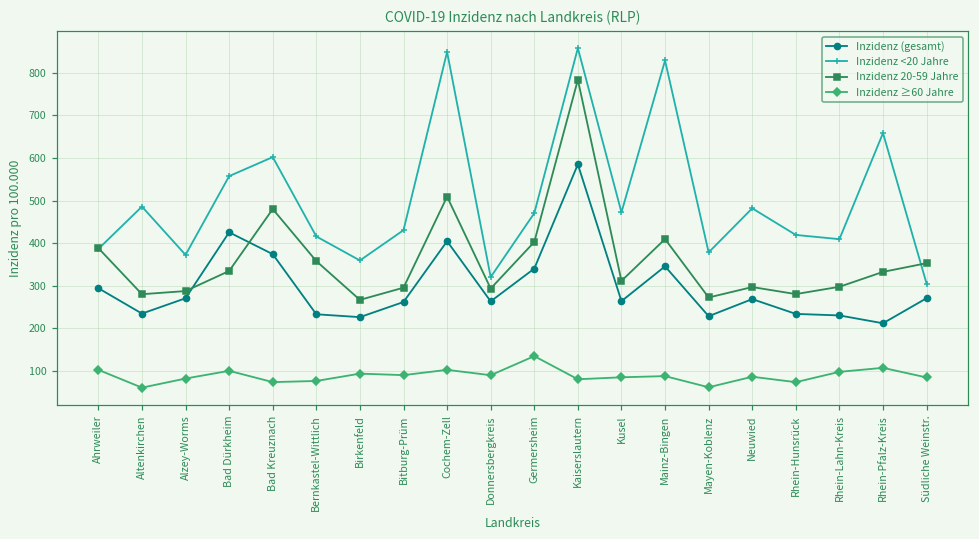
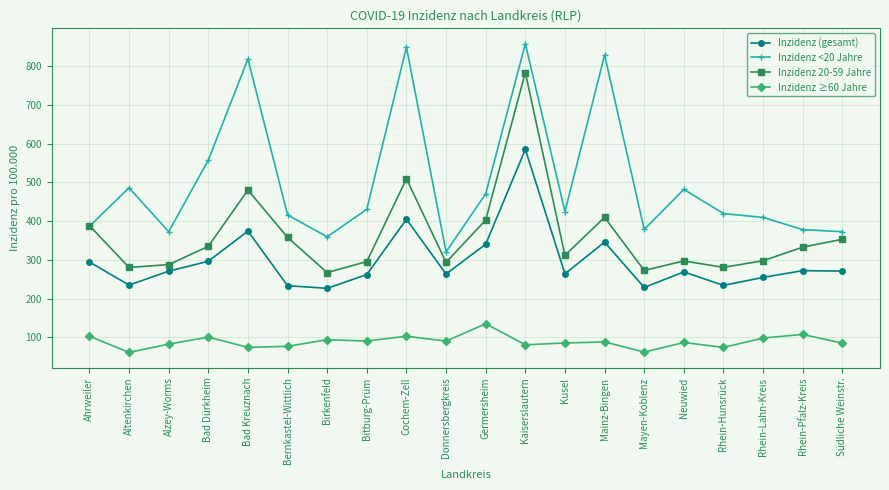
  {
    "Inzidenz (gesamt)": {
      "Ahrweiler": 290,
      "Altenkirchen": 230,
      "Alzey-Worms": 270,
-     "Bad Dürkheim": 430,
+     "Bad Dürkheim": 300,
      "Bad Kreuznach": 370,
      "Bernkastel-Wittlich": 230,
      "Birkenfeld": 230,
      "Bitburg-Prüm": 260,
      "Cochem-Zell": 400,
      "Donnersbergkreis": 260,
      "Germersheim": 340,
      "Kaiserslautern": 590,
      "Kusel": 260,
      "Mainz-Bingen": 350,
      "Mayen-Koblenz": 230,
      "Neuwied": 270,
      "Rhein-Hunsrück": 230,
-     "Rhein-Lahn-Kreis": 230,
-     "Rhein-Pfalz-Kreis": 210,
+     "Rhein-Lahn-Kreis": 250,
+     "Rhein-Pfalz-Kreis": 270,
      "Südliche Weinstr.": 270
    },
    "Inzidenz <20 Jahre": {
      "Altenkirchen": 490,
      "Alzey-Worms": 370,
      "Bad Dürkheim": 560,
-     "Bad Kreuznach": 600,
+     "Bad Kreuznach": 820,
      "Bernkastel-Wittlich": 420,
      "Birkenfeld": 360,
      "Bitburg-Prüm": 430,
      "Cochem-Zell": 850,
      "Donnersbergkreis": 320,
      "Germersheim": 470,
      "Kaiserslautern": 860,
-     "Kusel": 470,
+     "Kusel": 420,
      "Mainz-Bingen": 830,
      "Mayen-Koblenz": 380,
      "Neuwied": 480,
      "Rhein-Hunsrück": 420,
      "Rhein-Lahn-Kreis": 410,
-     "Rhein-Pfalz-Kreis": 660,
-     "Südliche Weinstr.": 310
+     "Rhein-Pfalz-Kreis": 380,
+     "Südliche Weinstr.": 370
    }
  }
